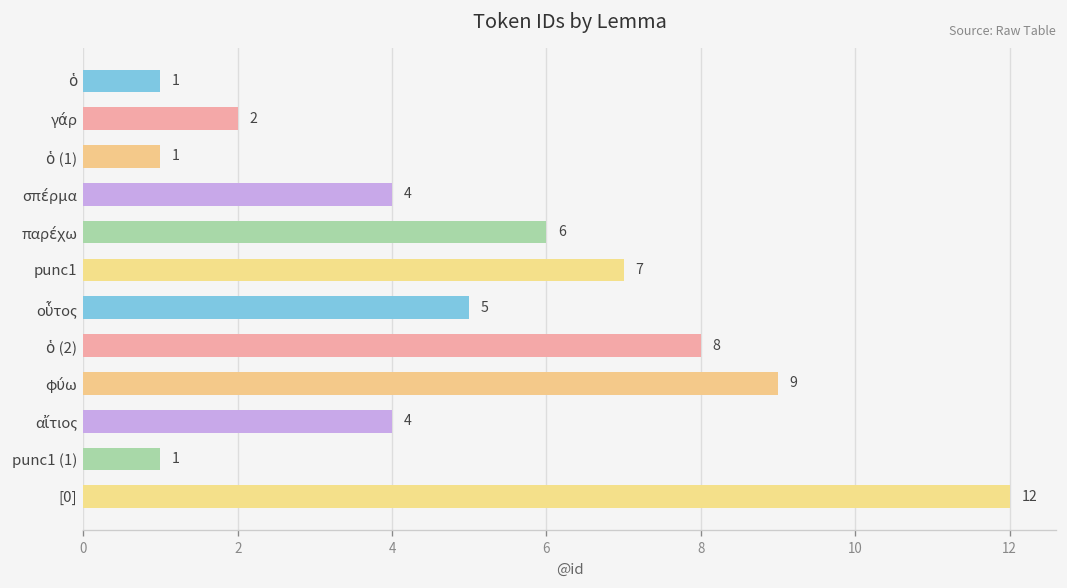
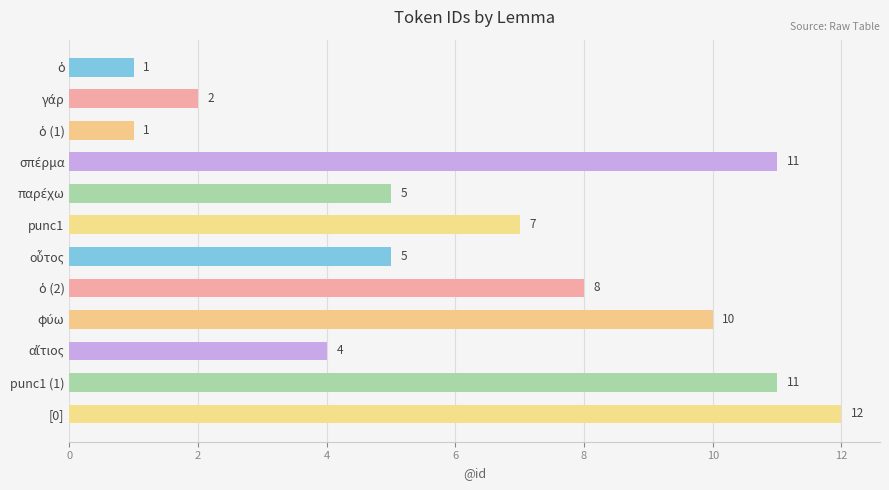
  {
    "ὁ": 1,
    "γάρ": 2,
    "ὁ (1)": 1,
-   "σπέρμα": 4,
-   "παρέχω": 6,
+   "σπέρμα": 11,
+   "παρέχω": 5,
    "punc1": 7,
    "οὗτος": 5,
    "ὁ (2)": 8,
-   "φύω": 9,
+   "φύω": 10,
    "αἴτιος": 4,
-   "punc1 (1)": 1,
+   "punc1 (1)": 11,
    "[0]": 12
  }
